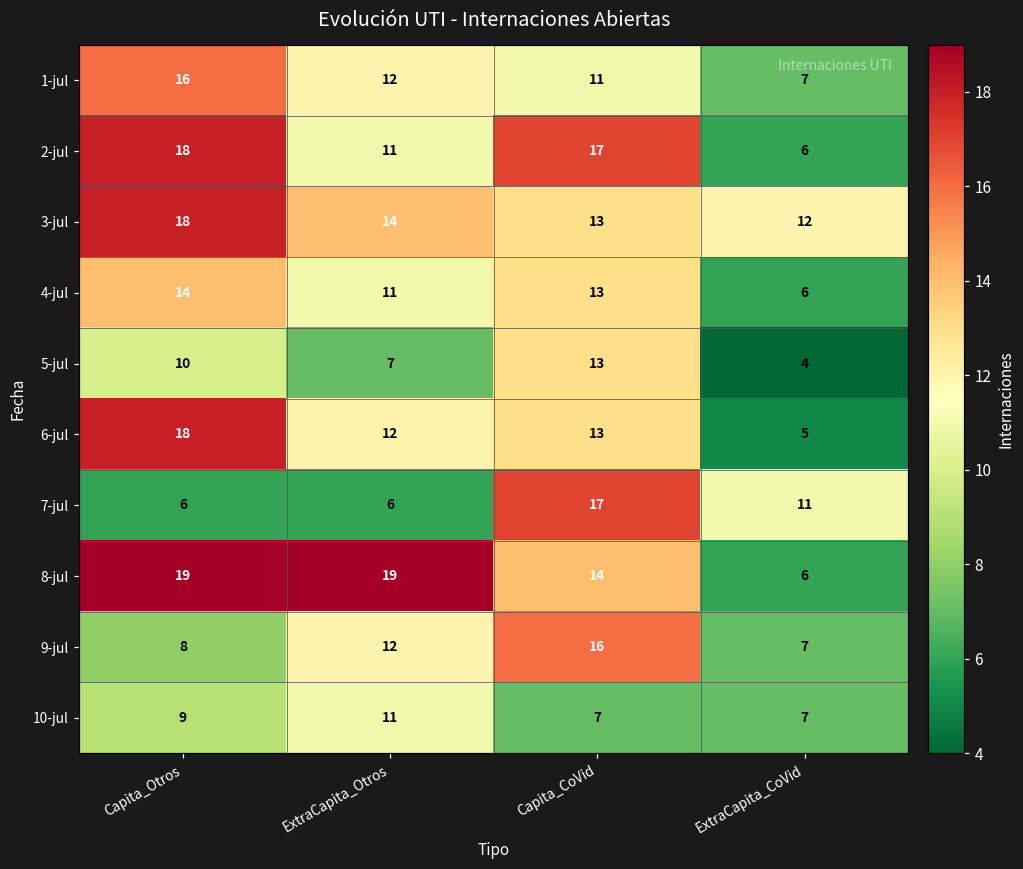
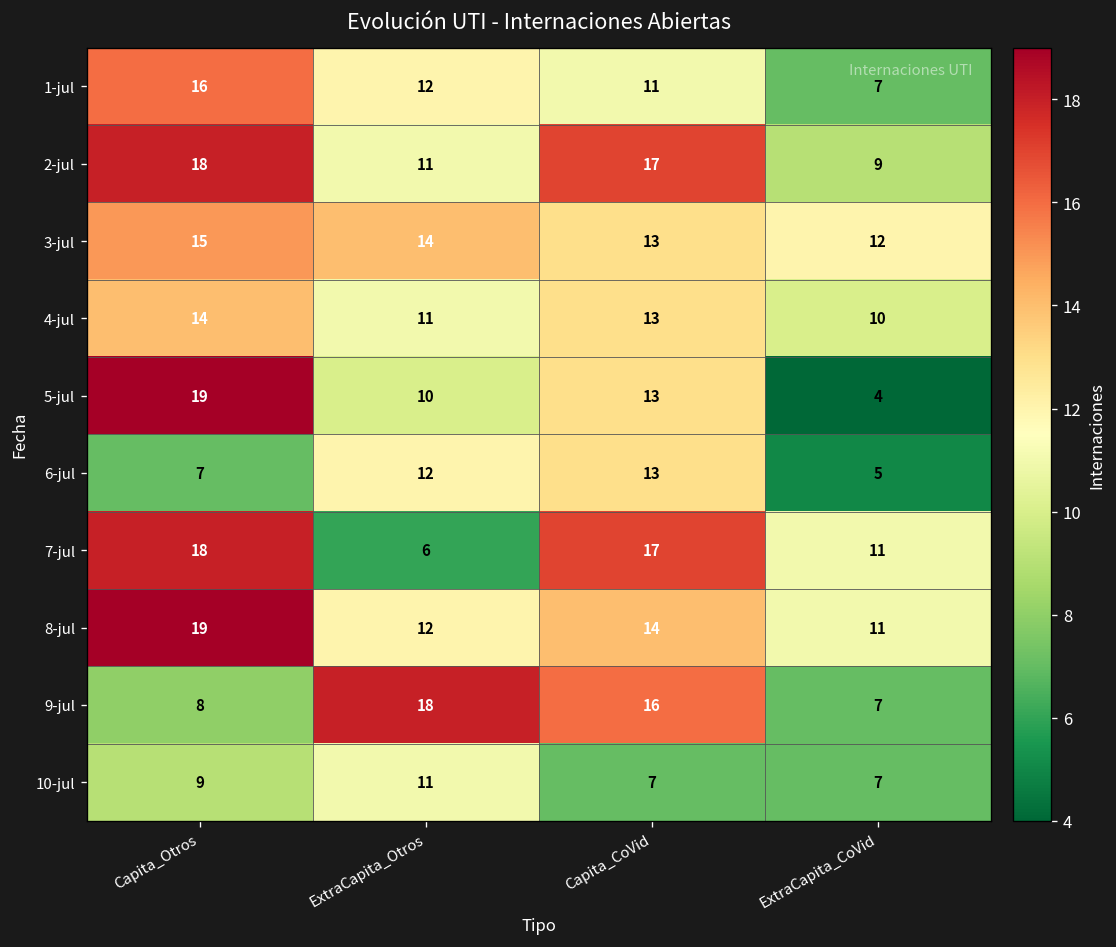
  {
    "1-jul": {
      "Capita_Otros": 16,
      "ExtraCapita_Otros": 12,
      "Capita_CoVid": 11
    },
    "2-jul": {
      "Capita_Otros": 18,
      "ExtraCapita_Otros": 11,
      "Capita_CoVid": 17,
-     "ExtraCapita_CoVid": 6
+     "ExtraCapita_CoVid": 9
    },
    "3-jul": {
-     "Capita_Otros": 18,
+     "Capita_Otros": 15,
      "ExtraCapita_Otros": 14,
      "Capita_CoVid": 13,
      "ExtraCapita_CoVid": 12
    },
    "4-jul": {
      "Capita_Otros": 14,
      "ExtraCapita_Otros": 11,
      "Capita_CoVid": 13,
-     "ExtraCapita_CoVid": 6
+     "ExtraCapita_CoVid": 10
    },
    "5-jul": {
-     "Capita_Otros": 10,
-     "ExtraCapita_Otros": 7,
+     "Capita_Otros": 19,
+     "ExtraCapita_Otros": 10,
      "Capita_CoVid": 13,
      "ExtraCapita_CoVid": 4
    },
    "6-jul": {
-     "Capita_Otros": 18,
+     "Capita_Otros": 7,
      "ExtraCapita_Otros": 12,
      "Capita_CoVid": 13,
      "ExtraCapita_CoVid": 5
    },
    "7-jul": {
-     "Capita_Otros": 6,
+     "Capita_Otros": 18,
      "ExtraCapita_Otros": 6,
      "Capita_CoVid": 17,
      "ExtraCapita_CoVid": 11
    },
    "8-jul": {
      "Capita_Otros": 19,
-     "ExtraCapita_Otros": 19,
+     "ExtraCapita_Otros": 12,
      "Capita_CoVid": 14,
-     "ExtraCapita_CoVid": 6
+     "ExtraCapita_CoVid": 11
    },
    "9-jul": {
      "Capita_Otros": 8,
-     "ExtraCapita_Otros": 12,
+     "ExtraCapita_Otros": 18,
      "Capita_CoVid": 16,
      "ExtraCapita_CoVid": 7
    },
    "10-jul": {
      "Capita_Otros": 9,
      "ExtraCapita_Otros": 11,
      "Capita_CoVid": 7,
      "ExtraCapita_CoVid": 7
    }
  }
